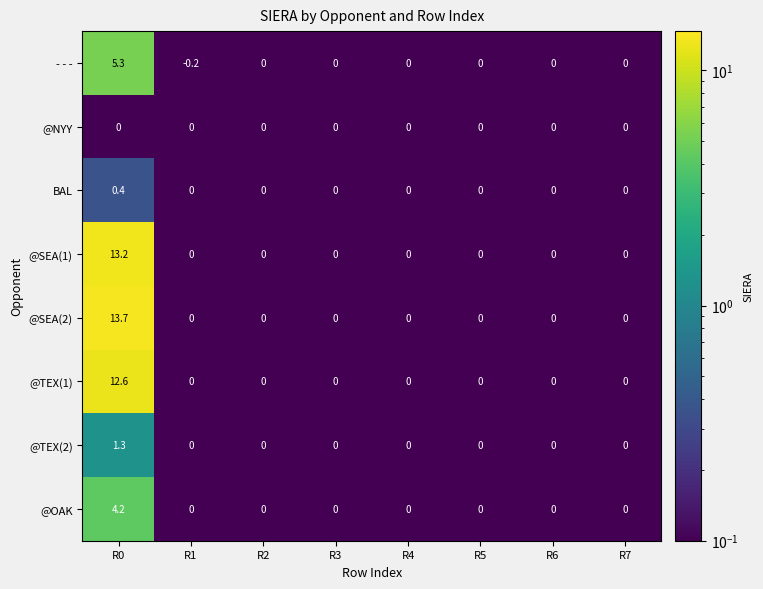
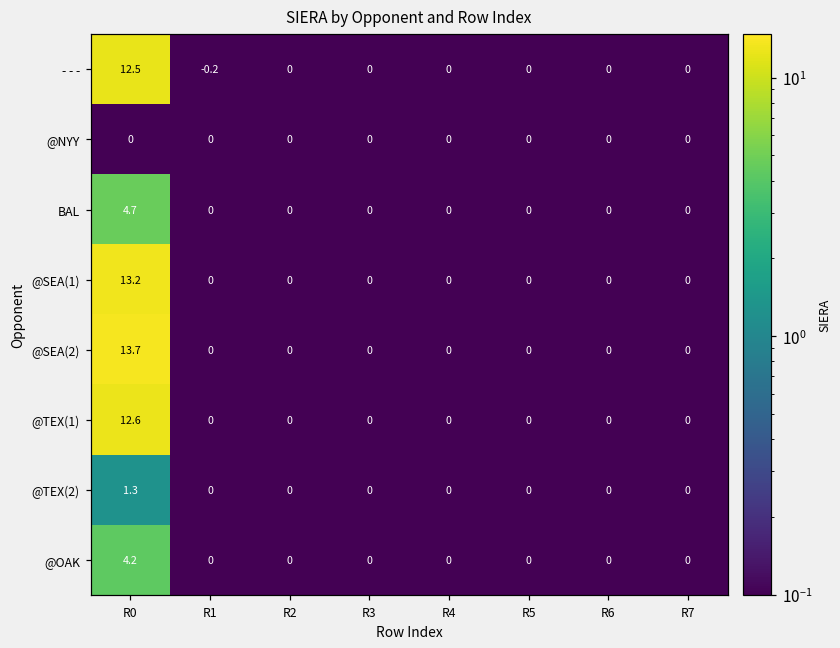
  {
    "- - -": {
-     "R0": 5.3,
+     "R0": 12.5,
      "R1": -0.2,
      "R2": 0,
      "R3": 0,
      "R4": 0,
      "R5": 0,
      "R6": 0,
      "R7": 0
    },
    "@NYY": {
      "R0": 0,
      "R1": 0,
      "R2": 0,
      "R3": 0,
      "R4": 0,
      "R5": 0,
      "R6": 0,
      "R7": 0
    },
    "BAL": {
-     "R0": 0.4,
+     "R0": 4.7,
      "R1": 0,
      "R2": 0,
      "R3": 0,
      "R4": 0,
      "R5": 0,
      "R6": 0,
      "R7": 0
    },
    "@SEA(1)": {
      "R0": 13.2,
      "R1": 0,
      "R2": 0,
      "R3": 0,
      "R4": 0,
      "R5": 0,
      "R6": 0,
      "R7": 0
    },
    "@SEA(2)": {
      "R0": 13.7,
      "R1": 0,
      "R2": 0,
      "R3": 0,
      "R4": 0,
      "R5": 0,
      "R6": 0,
      "R7": 0
    },
    "@TEX(1)": {
      "R0": 12.6,
      "R1": 0,
      "R2": 0,
      "R3": 0,
      "R4": 0,
      "R5": 0,
      "R6": 0,
      "R7": 0
    },
    "@TEX(2)": {
      "R0": 1.3,
      "R1": 0,
      "R2": 0,
      "R3": 0,
      "R4": 0,
      "R5": 0,
      "R6": 0,
      "R7": 0
    },
    "@OAK": {
      "R0": 4.2,
      "R1": 0,
      "R2": 0,
      "R3": 0,
      "R4": 0,
      "R5": 0,
      "R6": 0,
      "R7": 0
    }
  }
